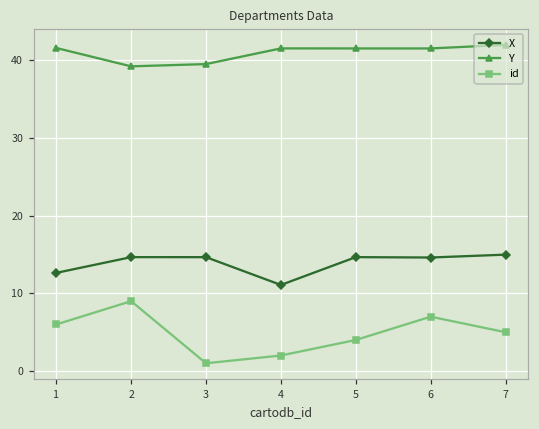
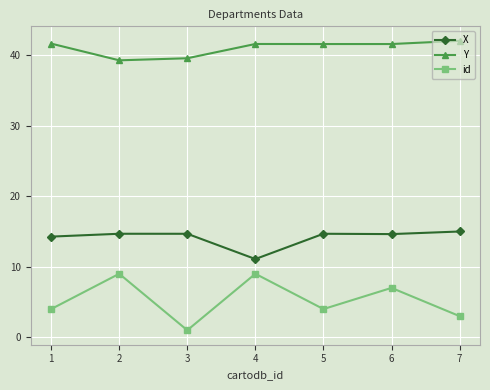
  {
    "X": {
-     "1": 13,
+     "1": 14,
      "2": 15,
      "3": 15,
      "4": 11,
      "5": 15,
      "6": 15,
      "7": 15
    },
    "Y": {
      "1": 42,
      "2": 39,
      "3": 40,
      "4": 42,
      "5": 42,
      "6": 42
    },
    "id": {
-     "1": 6,
+     "1": 4,
      "2": 9,
      "3": 1,
-     "4": 2,
+     "4": 9,
      "5": 4,
      "6": 7,
-     "7": 5
+     "7": 3
    }
  }
